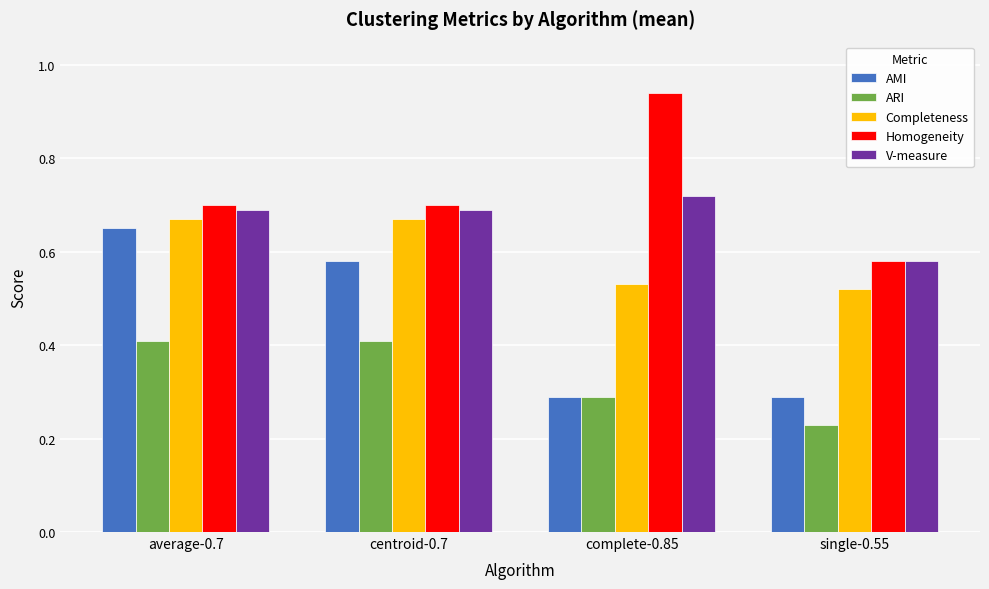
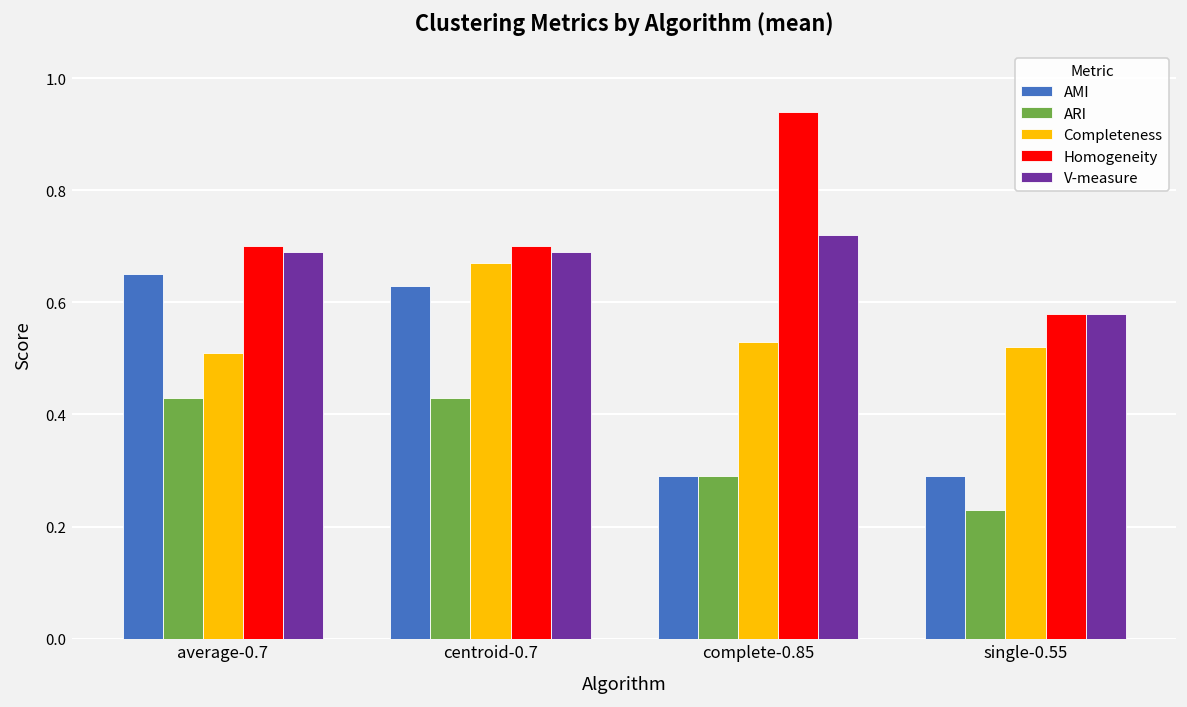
  {
    "AMI": {
      "average-0.7": 0.65,
-     "centroid-0.7": 0.58,
+     "centroid-0.7": 0.63,
      "complete-0.85": 0.29,
      "single-0.55": 0.29
    },
    "ARI": {
-     "average-0.7": 0.41,
-     "centroid-0.7": 0.41,
+     "average-0.7": 0.43,
+     "centroid-0.7": 0.43,
      "complete-0.85": 0.29,
      "single-0.55": 0.23
    },
    "Completeness": {
-     "average-0.7": 0.67,
+     "average-0.7": 0.51,
      "centroid-0.7": 0.67,
      "complete-0.85": 0.53,
      "single-0.55": 0.52
    },
    "Homogeneity": {
      "average-0.7": 0.70,
      "centroid-0.7": 0.70,
      "complete-0.85": 0.94,
      "single-0.55": 0.58
    },
    "V-measure": {
      "average-0.7": 0.69,
      "centroid-0.7": 0.69,
      "complete-0.85": 0.72,
      "single-0.55": 0.58
    }
  }
